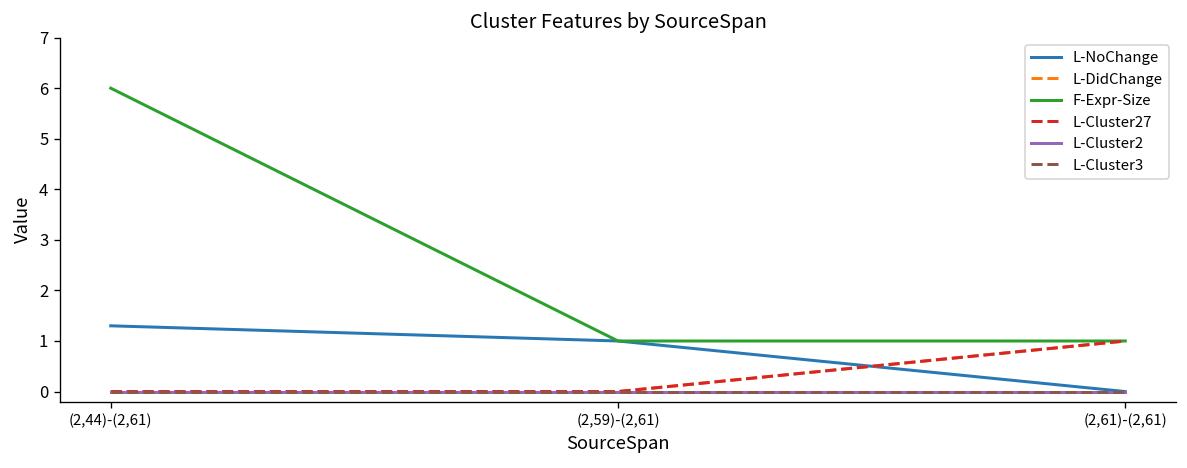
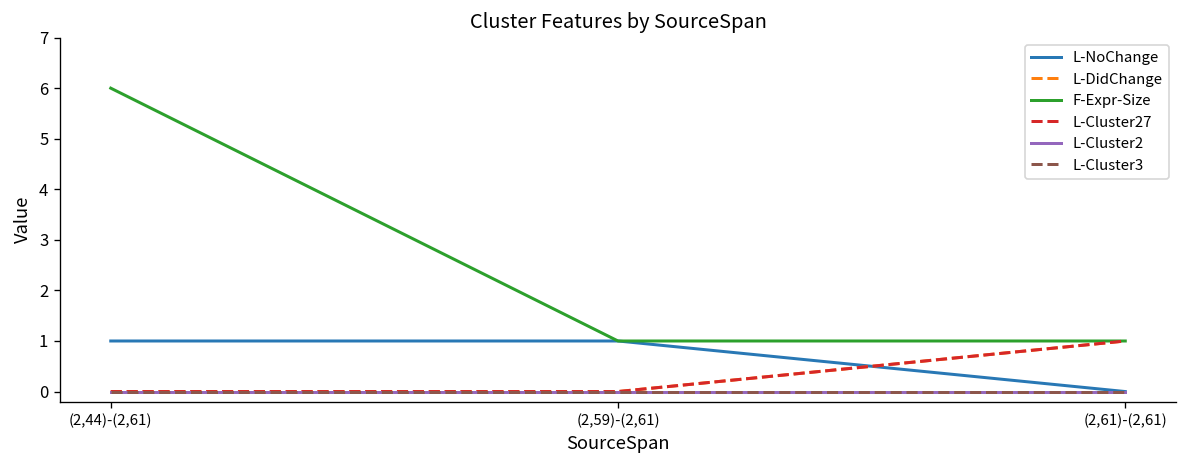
  {
    "L-NoChange": {
-     "(2,44)-(2,61)": 1.3
+     "(2,44)-(2,61)": 1.0
    },
    "F-Expr-Size": {
      "(2,44)-(2,61)": 6.0
    }
  }
